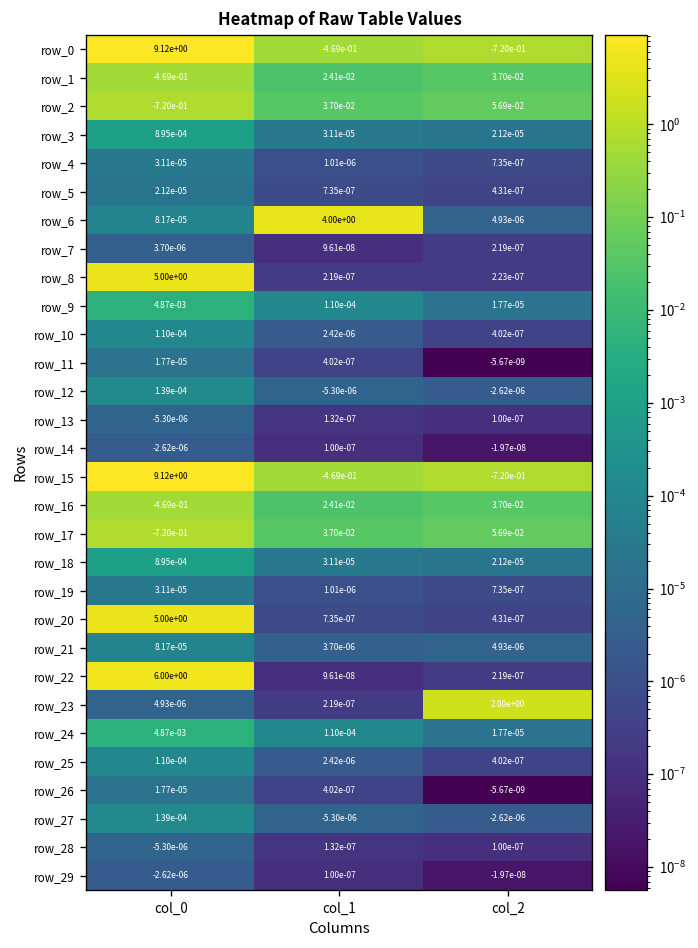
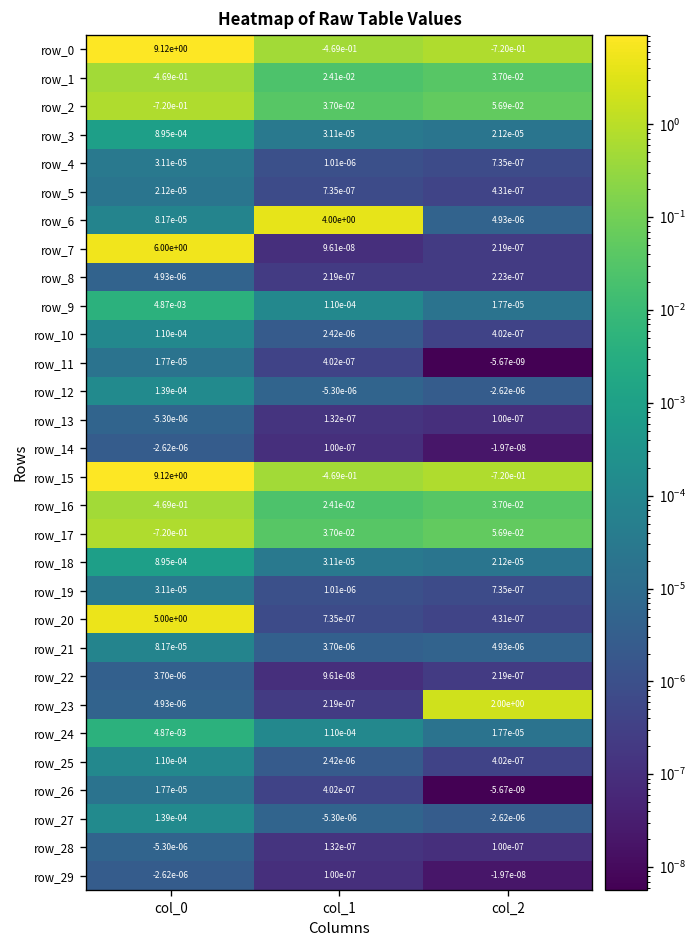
  {
    "row_0": {
      "col_0": "9.12e+00",
      "col_1": "-4.69e-01",
      "col_2": "-7.20e-01"
    },
    "row_1": {
      "col_0": "-4.69e-01",
      "col_1": "2.41e-02",
      "col_2": "3.70e-02"
    },
    "row_2": {
      "col_0": "-7.20e-01",
      "col_1": "3.70e-02",
      "col_2": "5.69e-02"
    },
    "row_3": {
      "col_0": "8.95e-04",
      "col_1": "3.11e-05",
      "col_2": "2.12e-05"
    },
    "row_4": {
      "col_0": "3.11e-05",
      "col_1": "1.01e-06",
      "col_2": "7.35e-07"
    },
    "row_5": {
      "col_0": "2.12e-05",
      "col_1": "7.35e-07",
      "col_2": "4.31e-07"
    },
    "row_6": {
      "col_0": "8.17e-05",
      "col_1": "4.00e+00",
      "col_2": "4.93e-06"
    },
    "row_7": {
-     "col_0": "3.70e-06",
+     "col_0": "6.00e+00",
      "col_1": "9.61e-08",
      "col_2": "2.19e-07"
    },
    "row_8": {
-     "col_0": "5.00e+00",
+     "col_0": "4.93e-06",
      "col_1": "2.19e-07",
      "col_2": "2.23e-07"
    },
    "row_9": {
      "col_0": "4.87e-03",
      "col_1": "1.10e-04",
      "col_2": "1.77e-05"
    },
    "row_10": {
      "col_0": "1.10e-04",
      "col_1": "2.42e-06",
      "col_2": "4.02e-07"
    },
    "row_11": {
      "col_0": "1.77e-05",
      "col_1": "4.02e-07",
      "col_2": "-5.67e-09"
    },
    "row_12": {
      "col_0": "1.39e-04",
      "col_1": "-5.30e-06",
      "col_2": "-2.62e-06"
    },
    "row_13": {
      "col_0": "-5.30e-06",
      "col_1": "1.32e-07",
      "col_2": "1.00e-07"
    },
    "row_14": {
      "col_0": "-2.62e-06",
      "col_1": "1.00e-07",
      "col_2": "-1.97e-08"
    },
    "row_15": {
      "col_0": "9.12e+00",
      "col_1": "-4.69e-01",
      "col_2": "-7.20e-01"
    },
    "row_16": {
      "col_0": "-4.69e-01",
      "col_1": "2.41e-02",
      "col_2": "3.70e-02"
    },
    "row_17": {
      "col_0": "-7.20e-01",
      "col_1": "3.70e-02",
      "col_2": "5.69e-02"
    },
    "row_18": {
      "col_0": "8.95e-04",
      "col_1": "3.11e-05",
      "col_2": "2.12e-05"
    },
    "row_19": {
      "col_0": "3.11e-05",
      "col_1": "1.01e-06",
      "col_2": "7.35e-07"
    },
    "row_20": {
      "col_0": "5.00e+00",
      "col_1": "7.35e-07",
      "col_2": "4.31e-07"
    },
    "row_21": {
      "col_0": "8.17e-05",
      "col_1": "3.70e-06",
      "col_2": "4.93e-06"
    },
    "row_22": {
-     "col_0": "6.00e+00",
+     "col_0": "3.70e-06",
      "col_1": "9.61e-08",
      "col_2": "2.19e-07"
    },
    "row_23": {
      "col_0": "4.93e-06",
      "col_1": "2.19e-07",
      "col_2": "2.00e+00"
    },
    "row_24": {
      "col_0": "4.87e-03",
      "col_1": "1.10e-04",
      "col_2": "1.77e-05"
    },
    "row_25": {
      "col_0": "1.10e-04",
      "col_1": "2.42e-06",
      "col_2": "4.02e-07"
    },
    "row_26": {
      "col_0": "1.77e-05",
      "col_1": "4.02e-07",
      "col_2": "-5.67e-09"
    },
    "row_27": {
      "col_0": "1.39e-04",
      "col_1": "-5.30e-06",
      "col_2": "-2.62e-06"
    },
    "row_28": {
      "col_0": "-5.30e-06",
      "col_1": "1.32e-07",
      "col_2": "1.00e-07"
    },
    "row_29": {
      "col_0": "-2.62e-06",
      "col_1": "1.00e-07",
      "col_2": "-1.97e-08"
    }
  }
